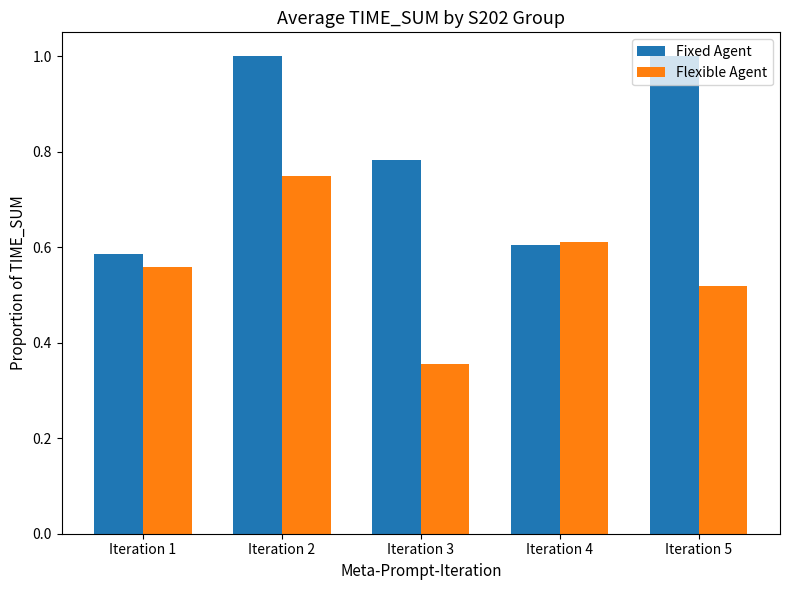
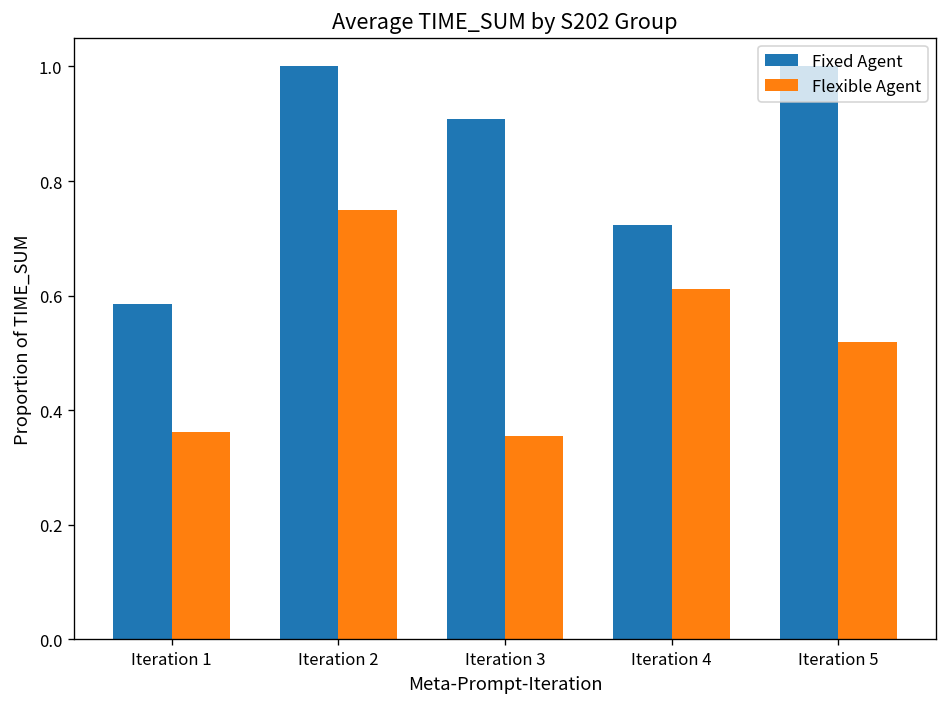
  {
    "Fixed Agent": {
      "Iteration 1": 0.59,
      "Iteration 2": 1.00,
-     "Iteration 3": 0.78,
-     "Iteration 4": 0.61
+     "Iteration 3": 0.91,
+     "Iteration 4": 0.72
    },
    "Flexible Agent": {
-     "Iteration 1": 0.56,
+     "Iteration 1": 0.36,
      "Iteration 2": 0.75,
      "Iteration 3": 0.36,
      "Iteration 4": 0.61,
      "Iteration 5": 0.52
    }
  }
